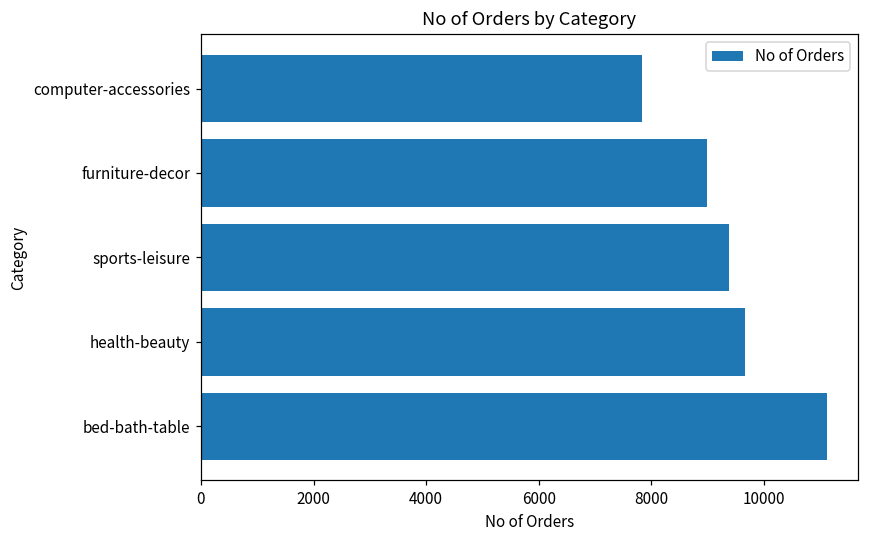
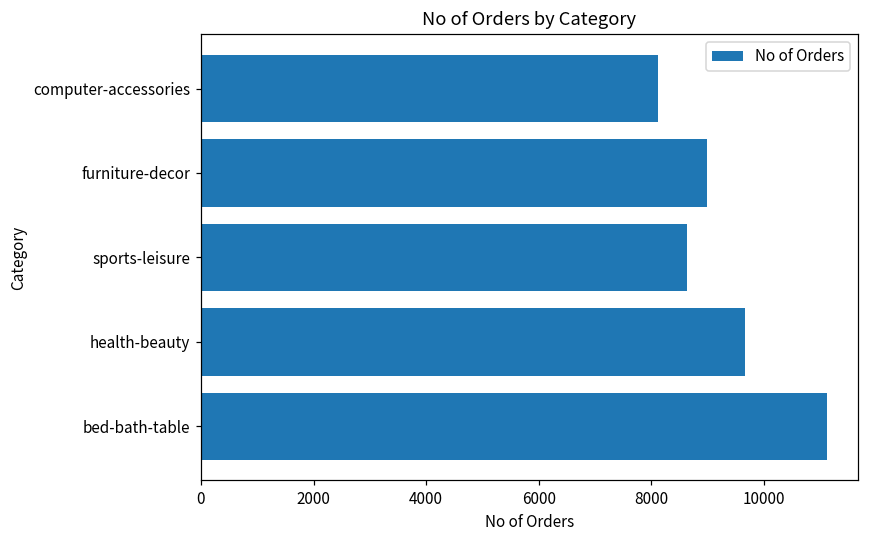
  {
-   "computer-accessories": 7800,
+   "computer-accessories": 8100,
    "furniture-decor": 9000,
-   "sports-leisure": 9400,
+   "sports-leisure": 8600,
    "health-beauty": 9700,
    "bed-bath-table": 11100
  }
